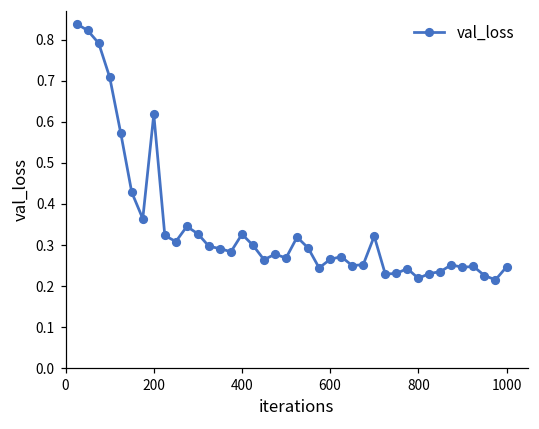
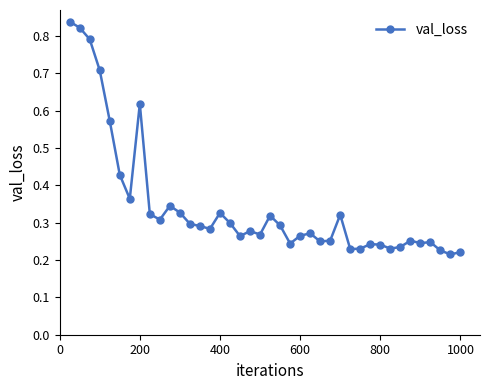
  {
    "200": 0.62,
    "400": 0.33,
    "600": 0.27,
-   "800": 0.22,
-   "1000": 0.25
+   "800": 0.24,
+   "1000": 0.22
  }
